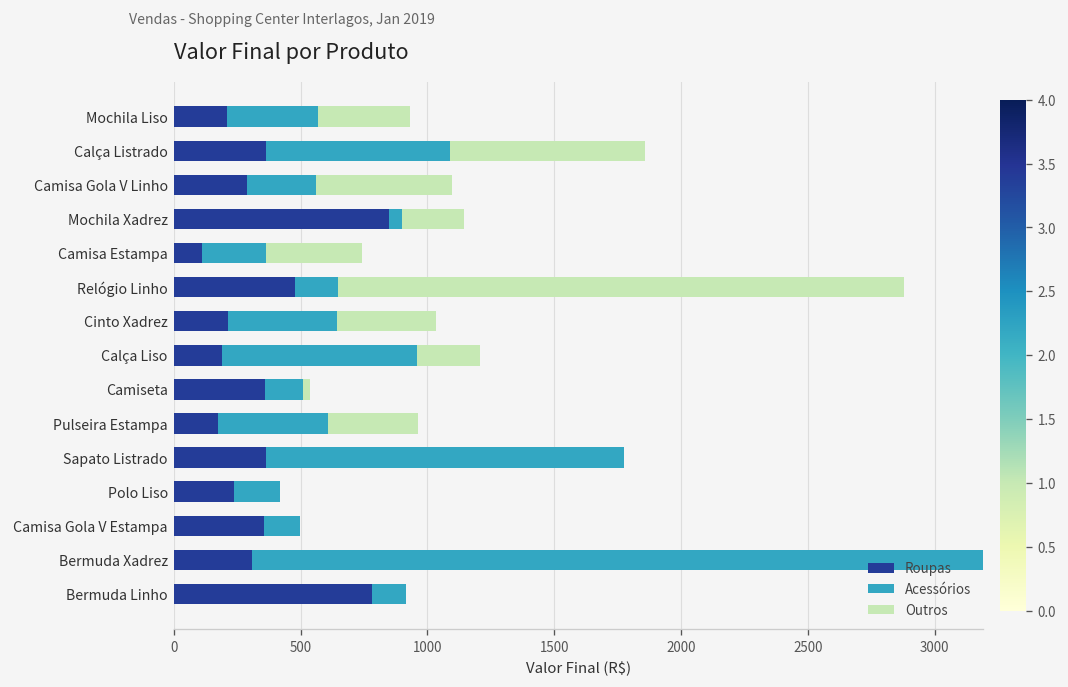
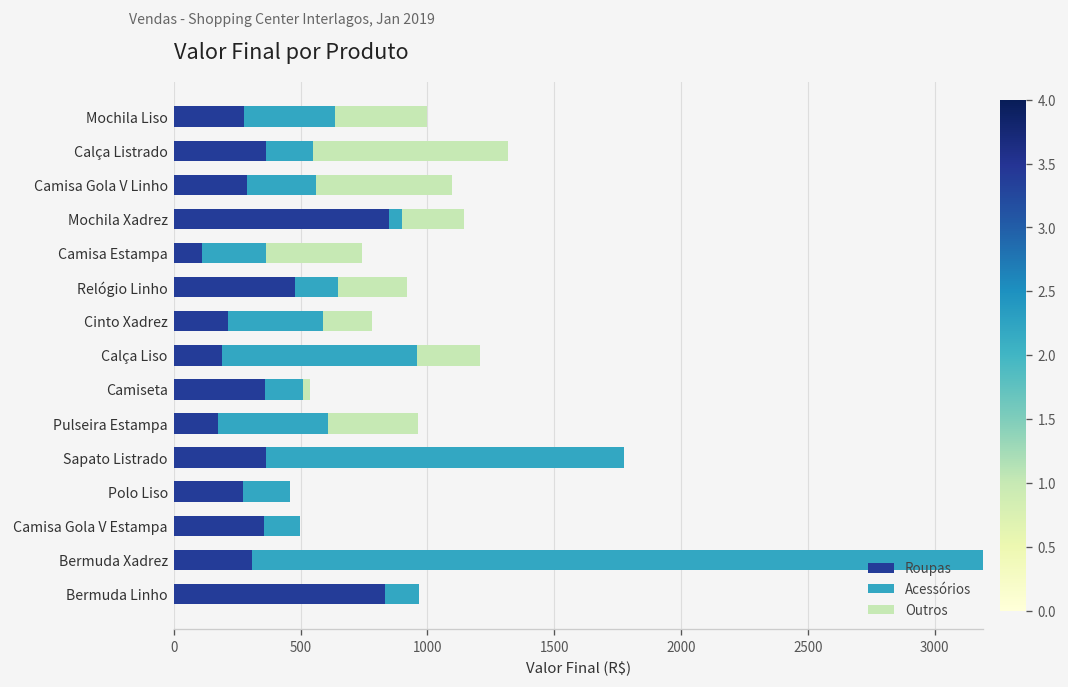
  {
    "Roupas": {
-     "Mochila Liso": 210,
+     "Mochila Liso": 280,
      "Calça Listrado": 360,
      "Camisa Gola V Linho": 290,
      "Mochila Xadrez": 850,
      "Camisa Estampa": 110,
      "Relógio Linho": 480,
      "Cinto Xadrez": 220,
      "Calça Liso": 190,
      "Camiseta": 360,
      "Pulseira Estampa": 170,
      "Sapato Listrado": 360,
-     "Polo Liso": 240,
+     "Polo Liso": 270,
      "Camisa Gola V Estampa": 350,
      "Bermuda Xadrez": 310,
-     "Bermuda Linho": 780
+     "Bermuda Linho": 830
    },
    "Acessórios": {
      "Mochila Liso": 360,
-     "Calça Listrado": 730,
+     "Calça Listrado": 190,
      "Camisa Gola V Linho": 270,
      "Mochila Xadrez": 50,
      "Camisa Estampa": 250,
      "Relógio Linho": 170,
-     "Cinto Xadrez": 430,
+     "Cinto Xadrez": 380,
      "Calça Liso": 770,
      "Camiseta": 150,
      "Pulseira Estampa": 440,
      "Sapato Listrado": 1410,
      "Polo Liso": 180,
      "Camisa Gola V Estampa": 150,
      "Bermuda Xadrez": 2880,
      "Bermuda Linho": 130
    },
    "Outros": {
      "Mochila Liso": 360,
      "Calça Listrado": 770,
      "Camisa Gola V Linho": 540,
      "Mochila Xadrez": 250,
      "Camisa Estampa": 380,
-     "Relógio Linho": 2230,
-     "Cinto Xadrez": 390,
+     "Relógio Linho": 270,
+     "Cinto Xadrez": 190,
      "Calça Liso": 250,
      "Camiseta": 30,
      "Pulseira Estampa": 350,
      "Sapato Listrado": 0,
      "Polo Liso": 0,
      "Camisa Gola V Estampa": 0,
      "Bermuda Xadrez": 0,
      "Bermuda Linho": 0
    }
  }
